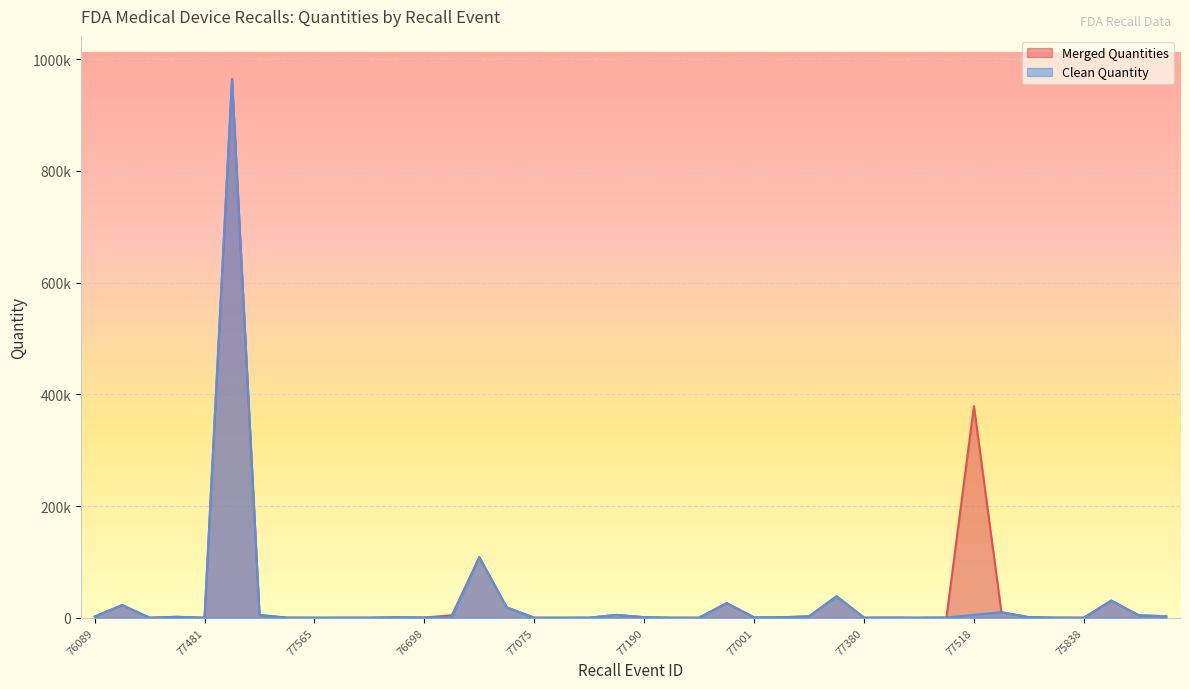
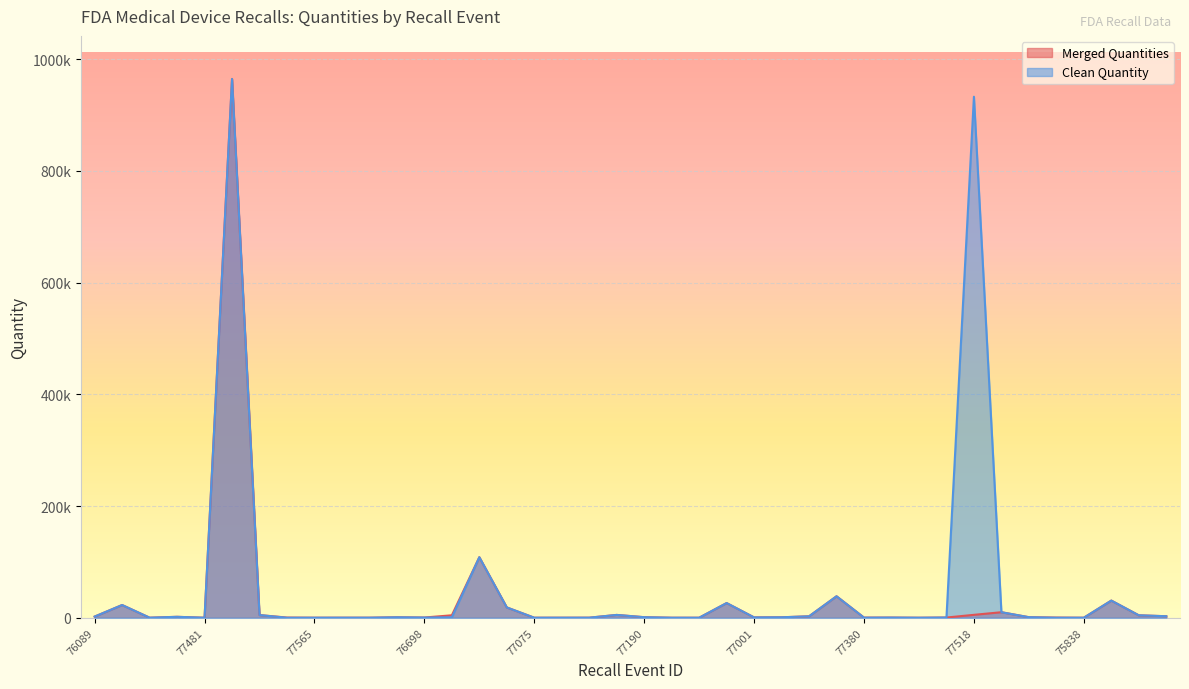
  {
    "Merged Quantities": {
-     "77518": 380000
+     "77518": 10000
    },
    "Clean Quantity": {
-     "77518": 10000
+     "77518": 930000
    }
  }
